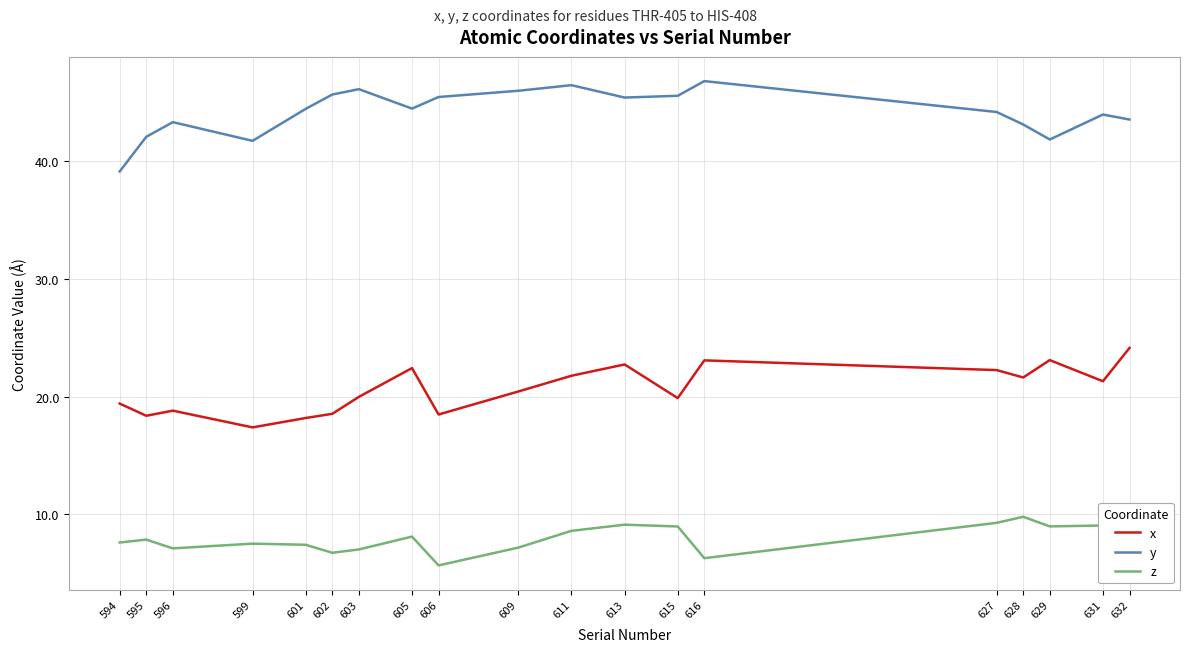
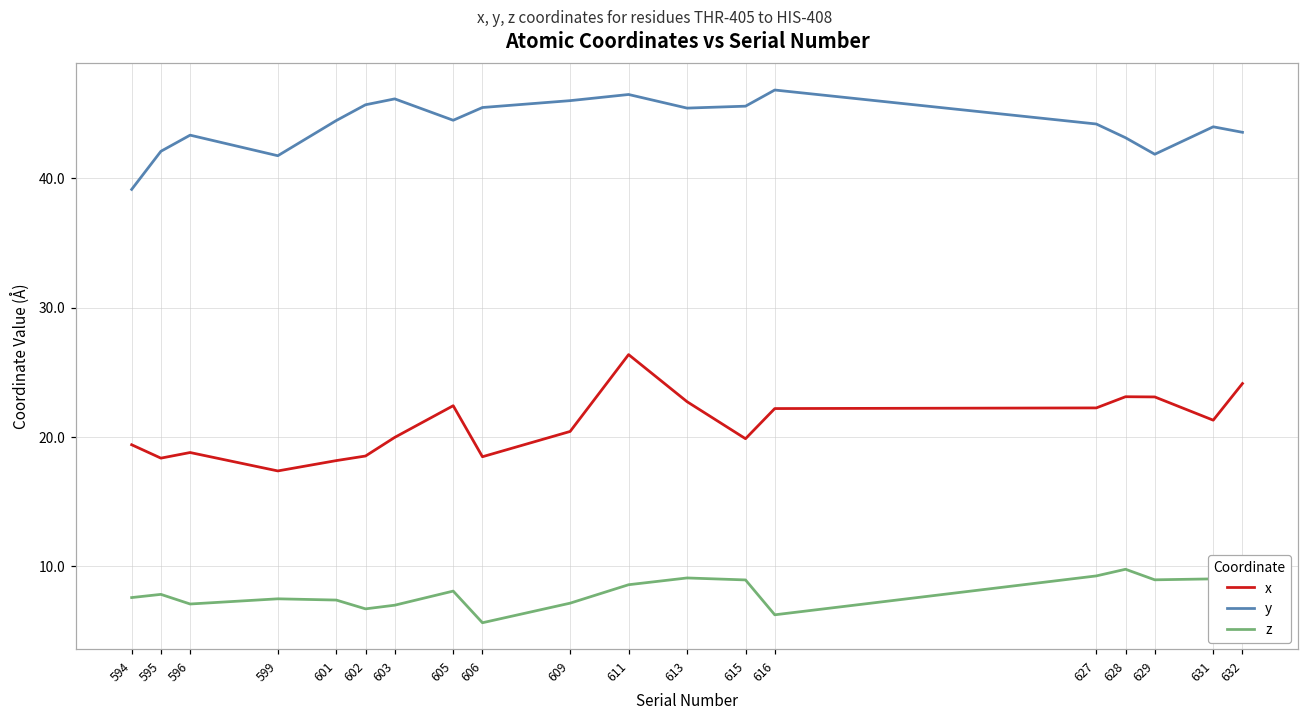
  {
    "x": {
      "594": 19.4,
      "595": 18.4,
      "596": 18.8,
      "599": 17.4,
      "601": 18.2,
      "602": 18.5,
      "603": 20.0,
      "605": 22.4,
      "606": 18.5,
      "609": 20.4,
-     "611": 21.8,
+     "611": 26.4,
      "613": 22.7,
      "615": 19.9,
-     "616": 23.1,
+     "616": 22.2,
      "627": 22.2,
-     "628": 21.6,
+     "628": 23.1,
      "629": 23.1,
      "631": 21.3,
      "632": 24.1
    },
    "y": {
      "594": 39.1,
      "595": 42.1,
      "596": 43.3,
      "599": 41.7,
      "601": 44.4,
      "602": 45.7,
      "603": 46.1,
      "605": 44.5,
      "606": 45.4,
      "609": 46.0,
      "611": 46.5,
      "613": 45.4,
      "615": 45.5,
      "616": 46.8,
      "627": 44.2,
      "628": 43.1,
      "629": 41.8,
      "631": 44.0,
      "632": 43.5
    },
    "z": {
      "594": 7.6,
      "595": 7.8,
      "596": 7.1,
      "599": 7.5,
      "601": 7.4,
      "602": 6.7,
      "603": 7.0,
      "605": 8.1,
      "606": 5.7,
      "609": 7.2,
      "611": 8.6,
      "613": 9.1,
      "615": 9.0,
      "616": 6.3,
      "627": 9.3,
      "628": 9.8,
      "629": 9.0
    }
  }
